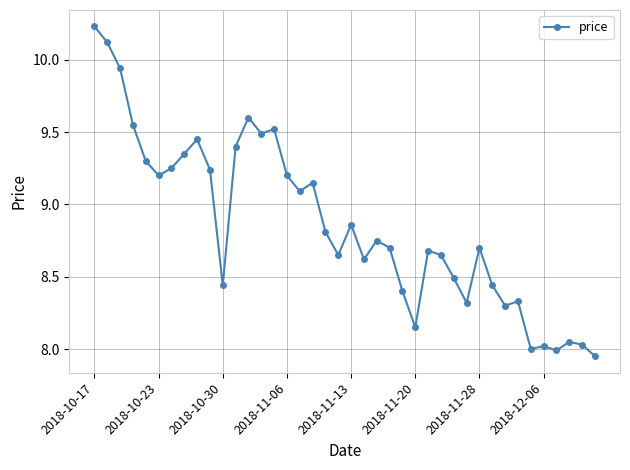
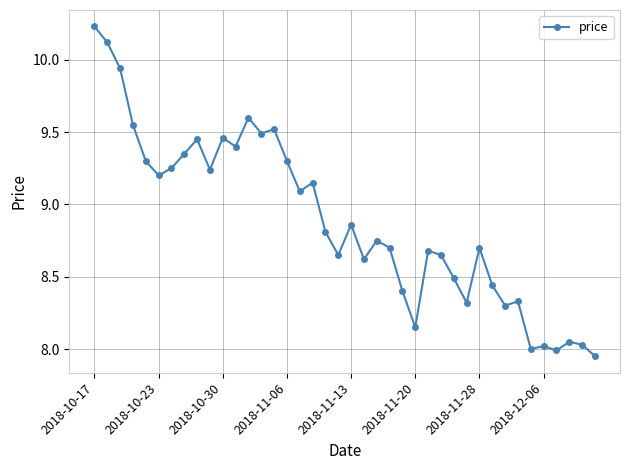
  {
    "2018-10-23": 9.20,
-   "2018-10-30": 8.44,
-   "2018-11-06": 9.2,
+   "2018-10-30": 9.46,
+   "2018-11-06": 9.3,
    "2018-11-13": 8.86,
    "2018-11-20": 8.15,
    "2018-11-28": 8.70,
    "2018-12-06": 8.02
  }
